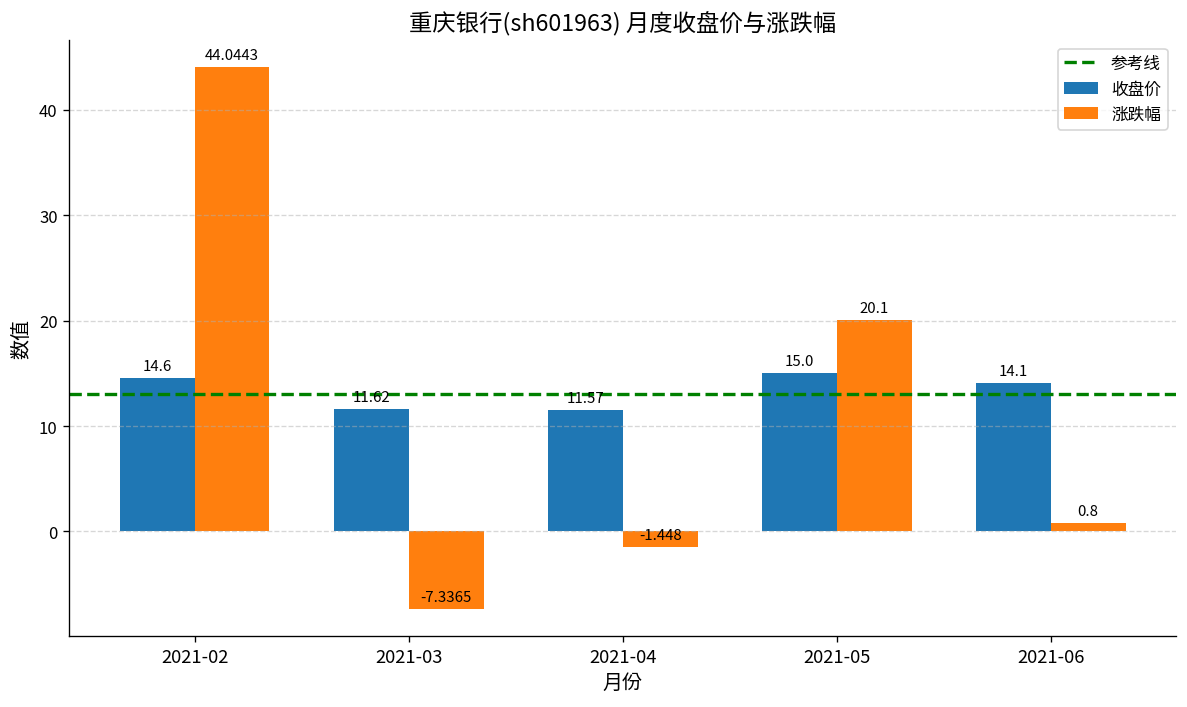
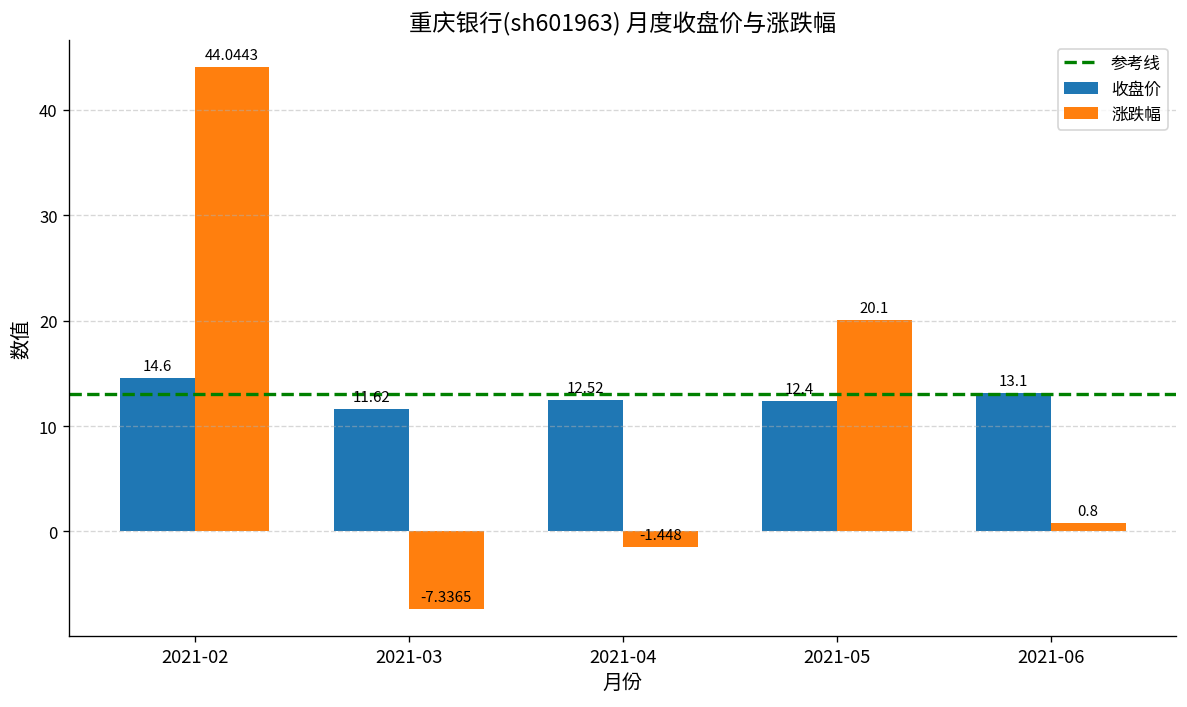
  {
    "收盘价": {
      "2021-02": 14.6,
      "2021-03": 11.62,
-     "2021-04": 11.57,
-     "2021-05": 15.0,
-     "2021-06": 14.1
+     "2021-04": 12.52,
+     "2021-05": 12.4,
+     "2021-06": 13.1
    },
    "涨跌幅": {
      "2021-02": 44.0443,
      "2021-03": -7.3365,
      "2021-04": -1.448,
      "2021-05": 20.1,
      "2021-06": 0.8
    }
  }
